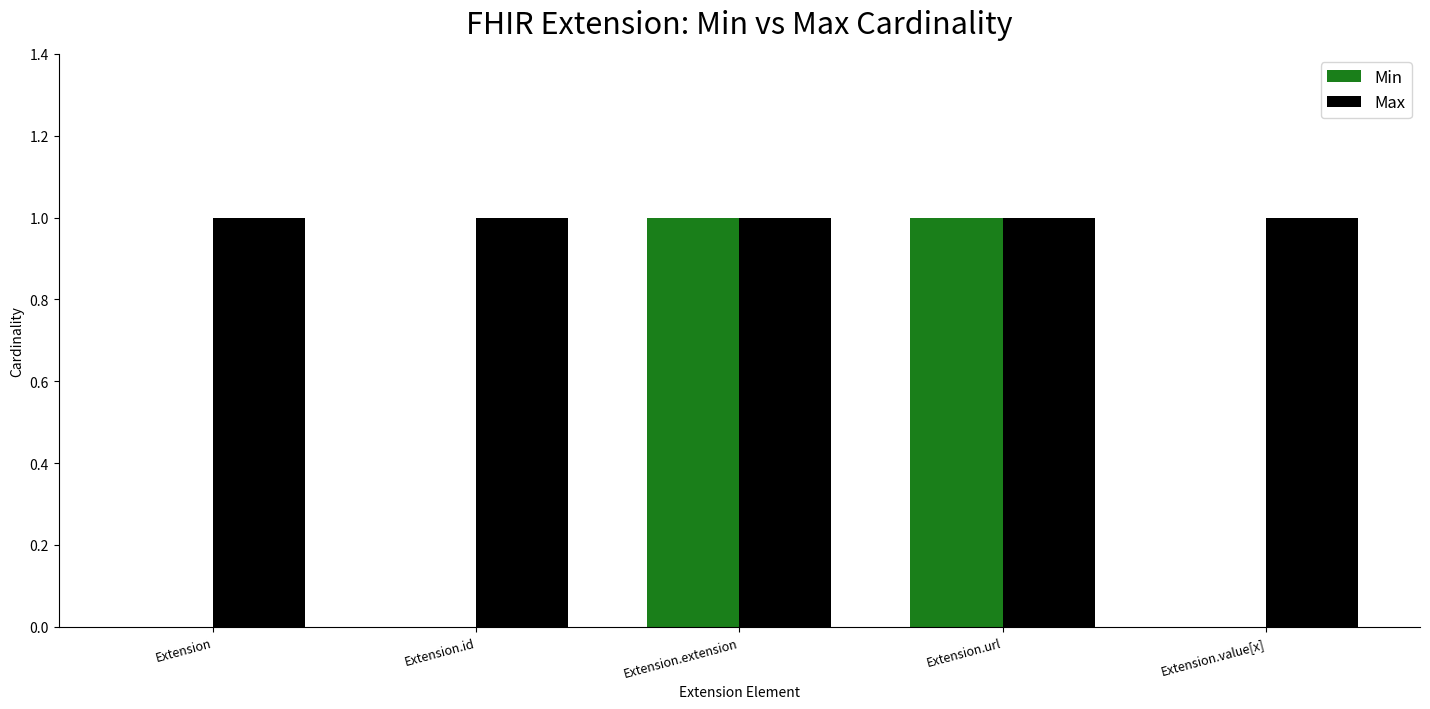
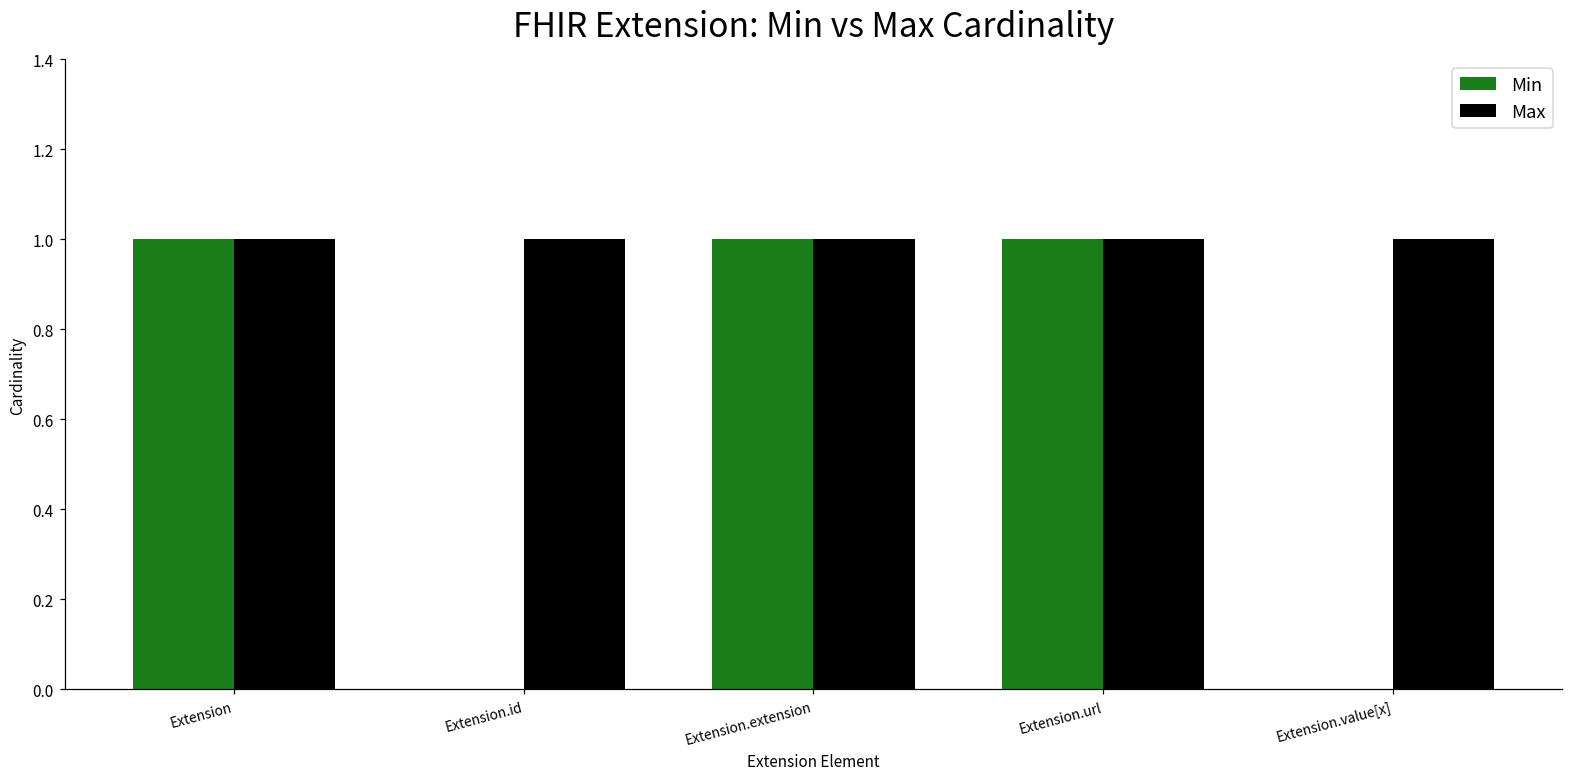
  {
    "Min": {
-     "Extension": 0,
+     "Extension": 1,
      "Extension.id": 0,
      "Extension.extension": 1,
      "Extension.url": 1,
      "Extension.value[x]": 0
    },
    "Max": {
      "Extension": 1,
      "Extension.id": 1,
      "Extension.extension": 1,
      "Extension.url": 1,
      "Extension.value[x]": 1
    }
  }
